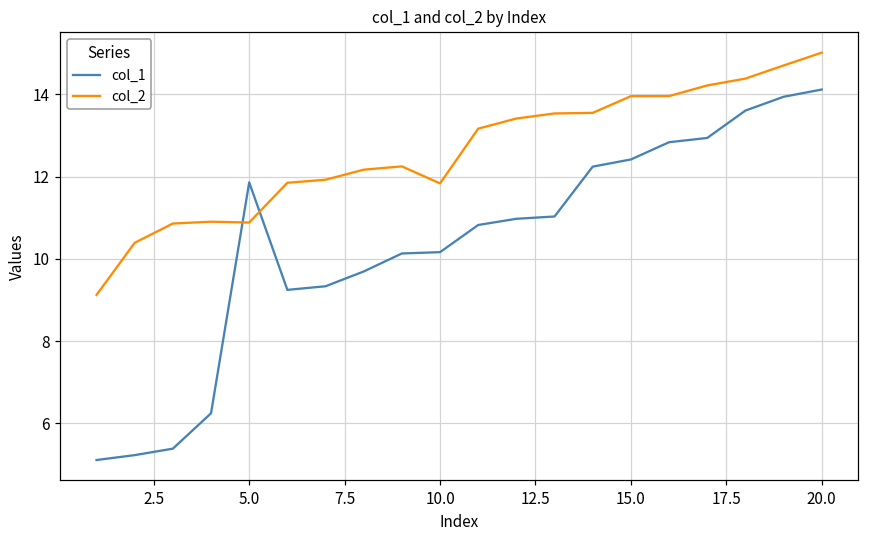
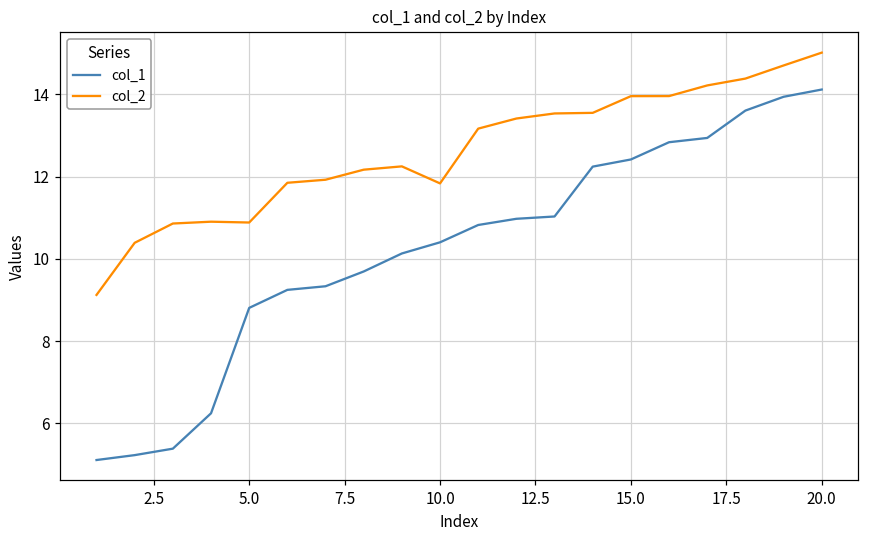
  {
    "col_1": {
-     "5.0": 11.9,
-     "10.0": 10.2,
+     "5.0": 8.8,
+     "10.0": 10.4,
      "15.0": 12.4,
      "20.0": 14.1
    },
    "col_2": {
      "5.0": 10.9,
      "10.0": 11.8,
      "15.0": 14.0,
      "20.0": 15.0
    }
  }
